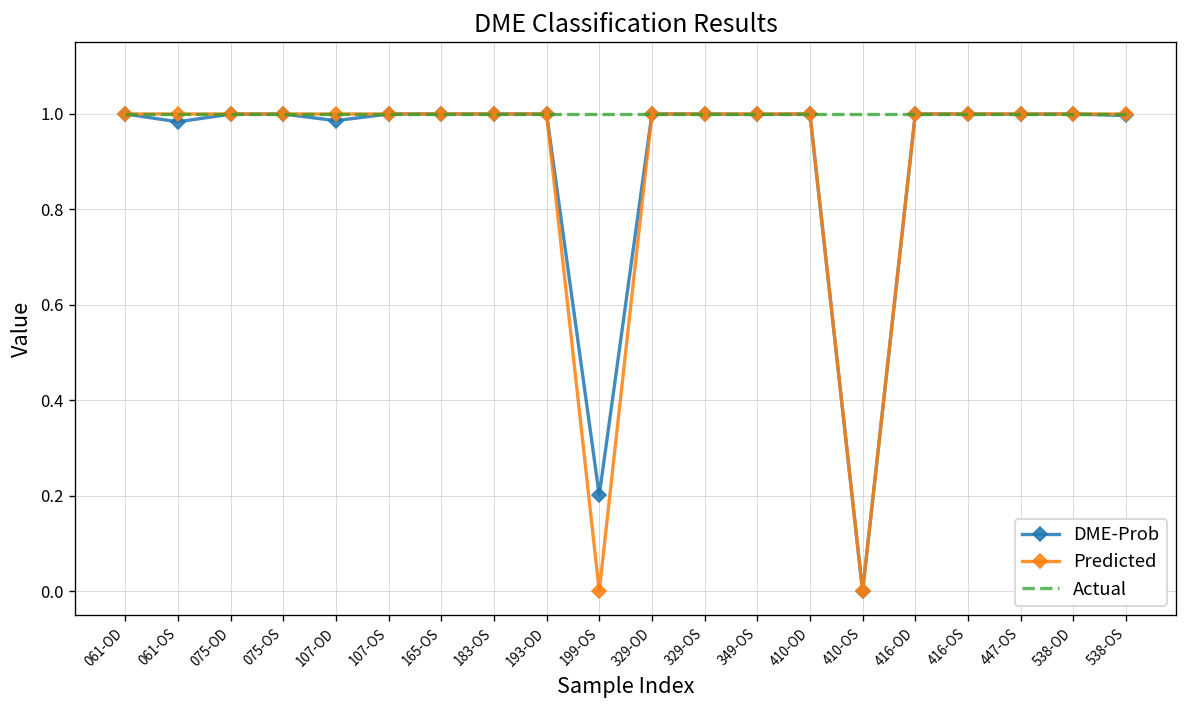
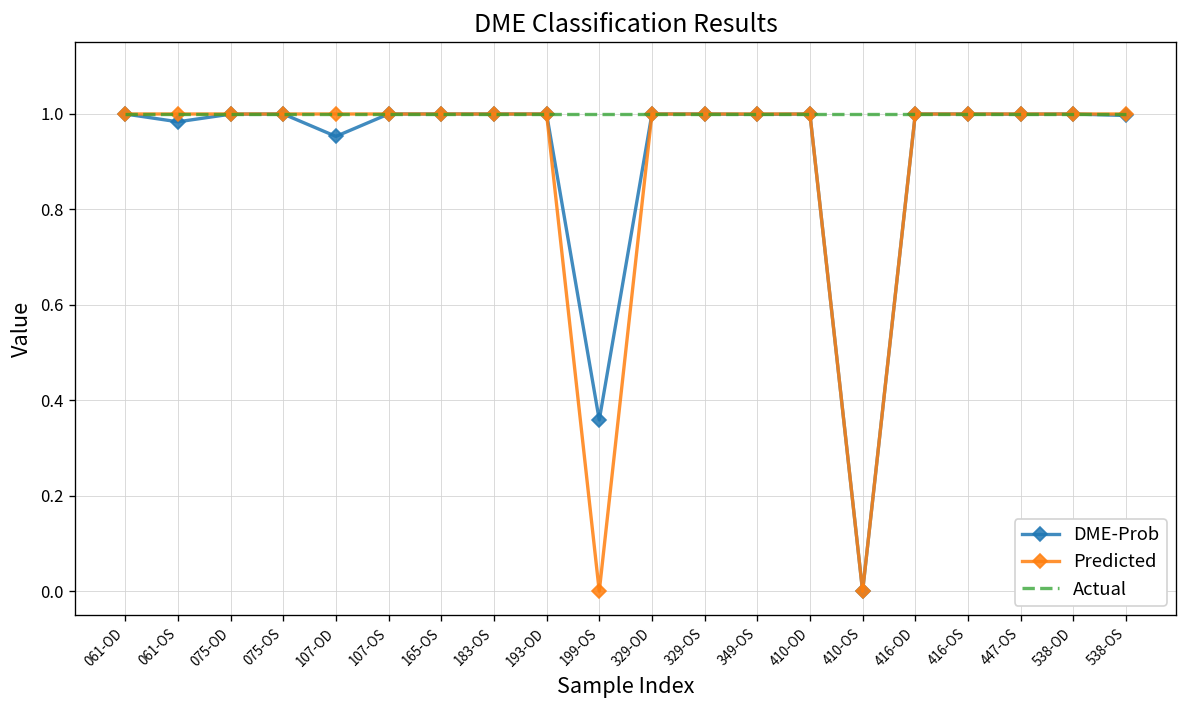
  {
    "DME-Prob": {
      "061-OS": 0.98,
-     "107-OD": 0.99,
-     "199-OS": 0.20
+     "107-OD": 0.95,
+     "199-OS": 0.36
    },
    "Predicted": {
      "199-OS": 0.00
    },
    "Actual": {
      "199-OS": 1.00,
      "410-OS": 1.00
    }
  }
